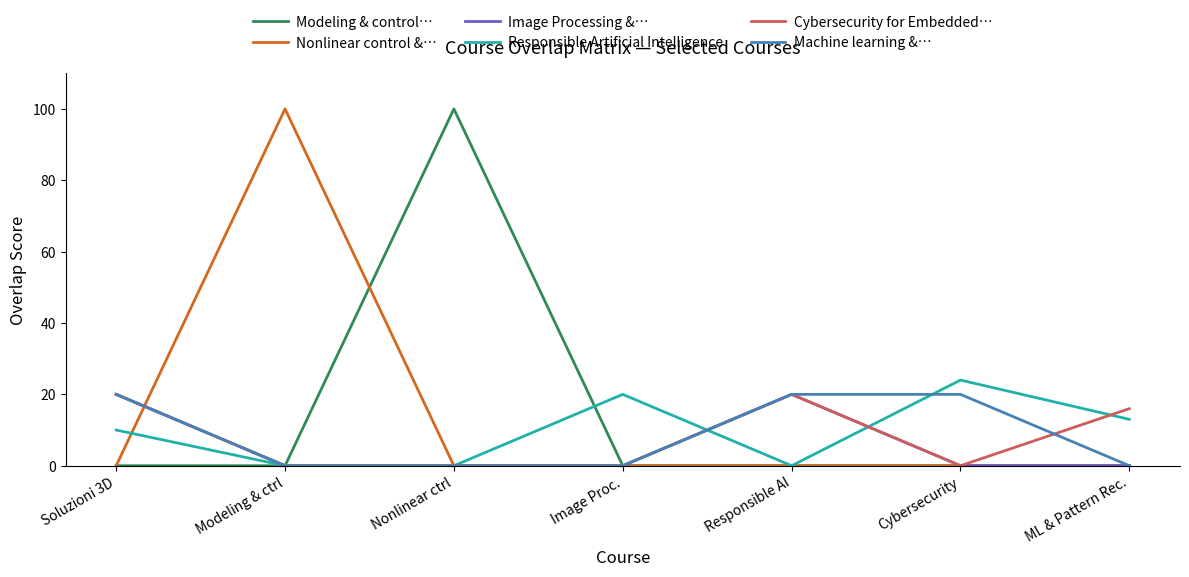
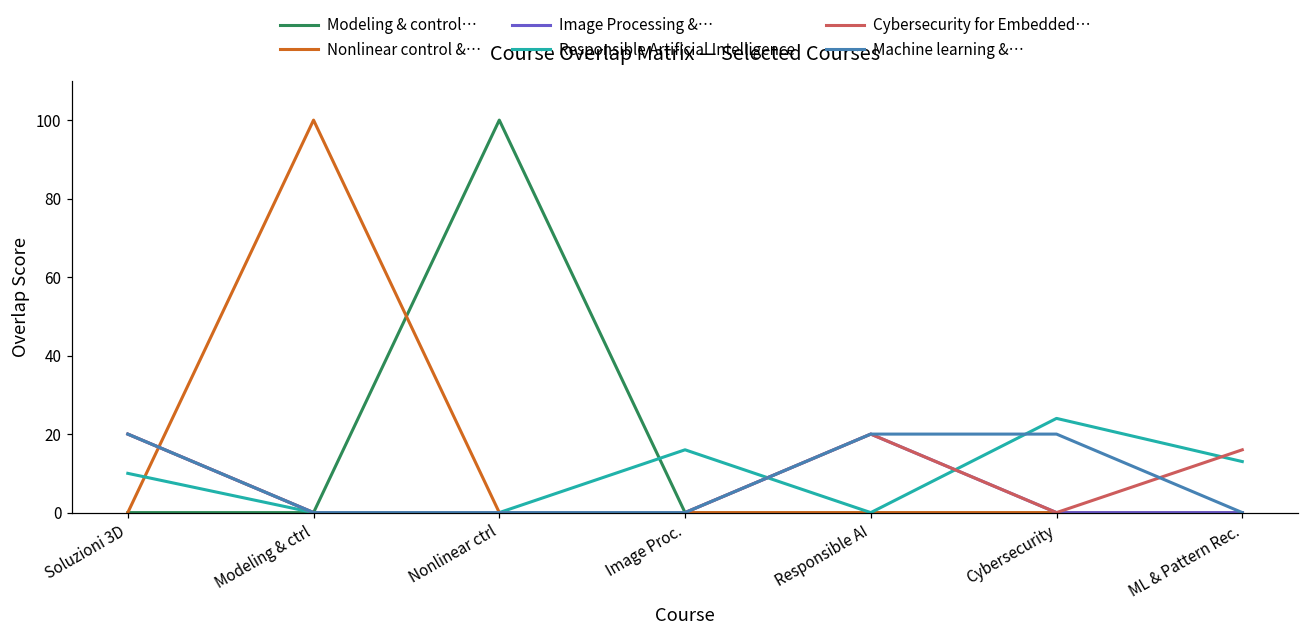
  {
    "Modeling & control…": {
      "Nonlinear ctrl": 100
    },
    "Nonlinear control &…": {
      "Modeling & ctrl": 100
    },
    "Responsible Artificial Intelligence": {
      "Soluzioni 3D": 10,
-     "Image Proc.": 20,
+     "Image Proc.": 16,
      "Cybersecurity": 24,
      "ML & Pattern Rec.": 13
    },
    "Cybersecurity for Embedded…": {
      "ML & Pattern Rec.": 16
    }
  }
